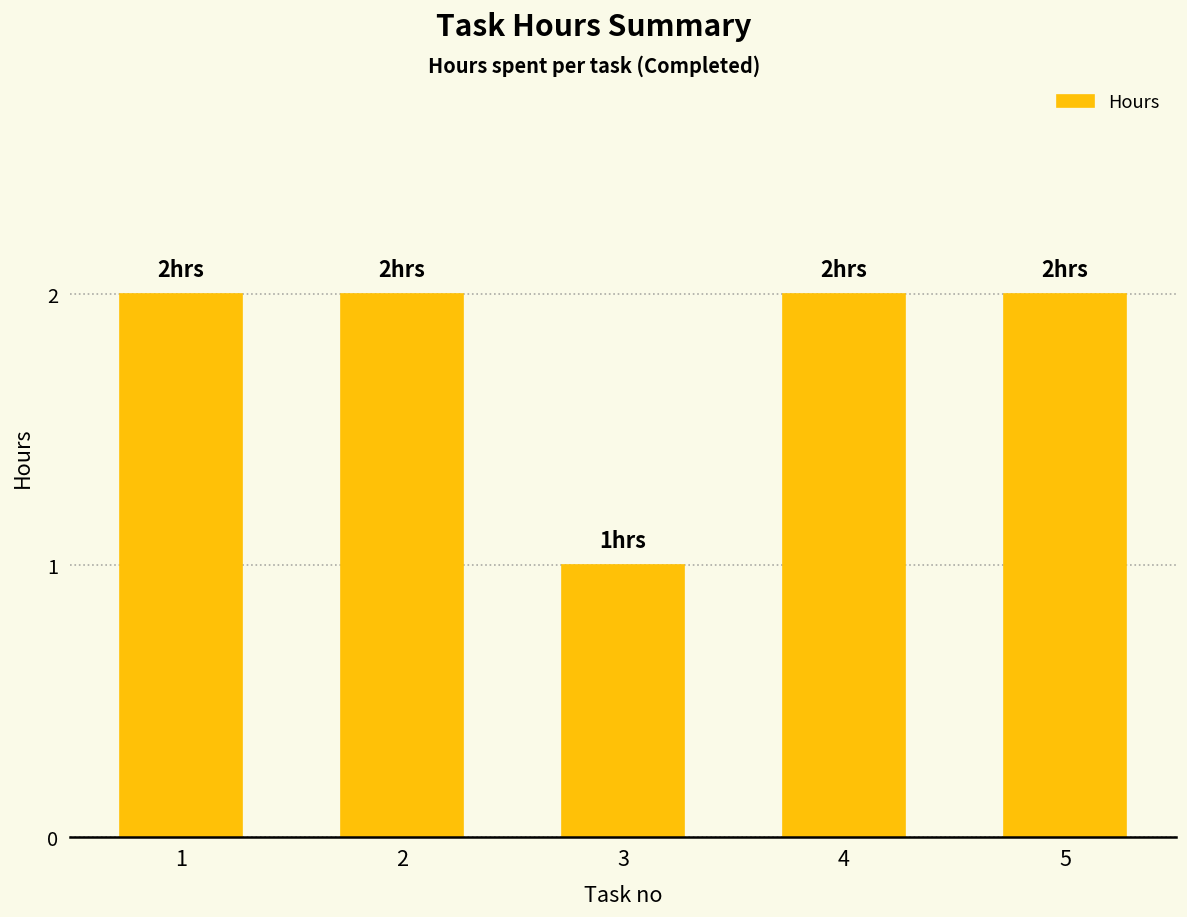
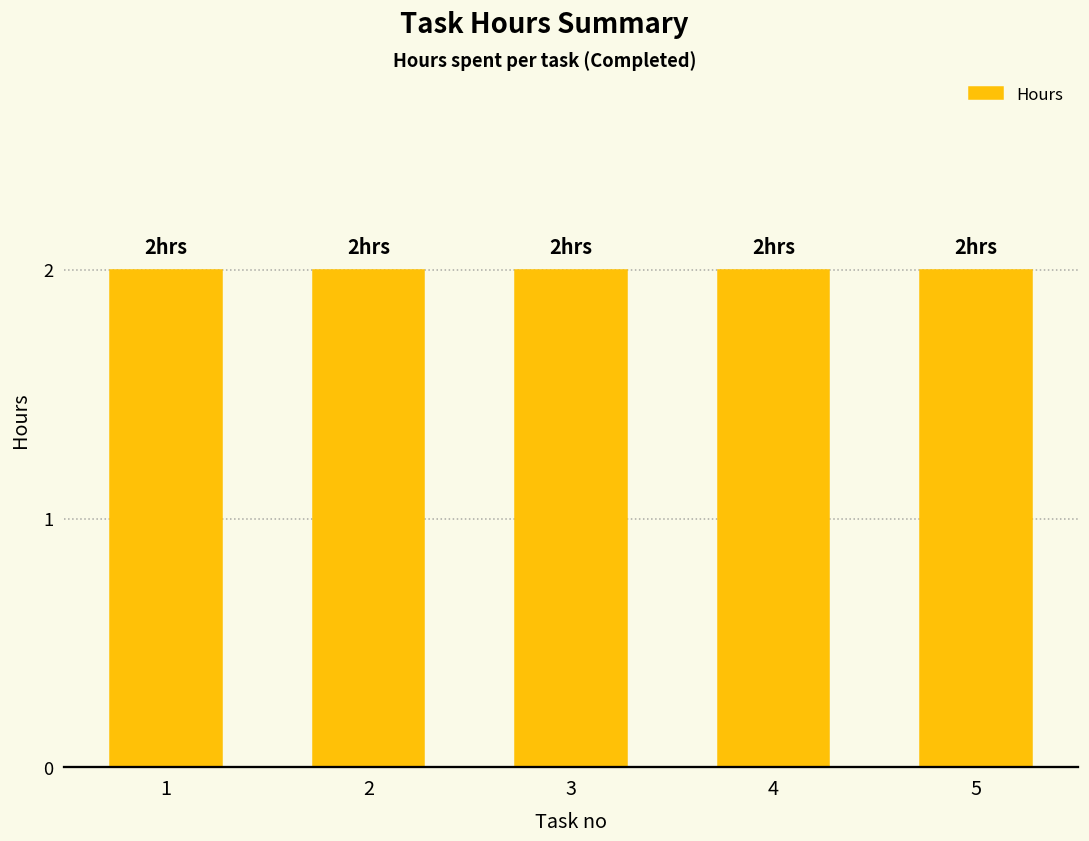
  {
    "1": 2,
    "2": 2,
-   "3": 1,
+   "3": 2,
    "4": 2,
    "5": 2
  }
